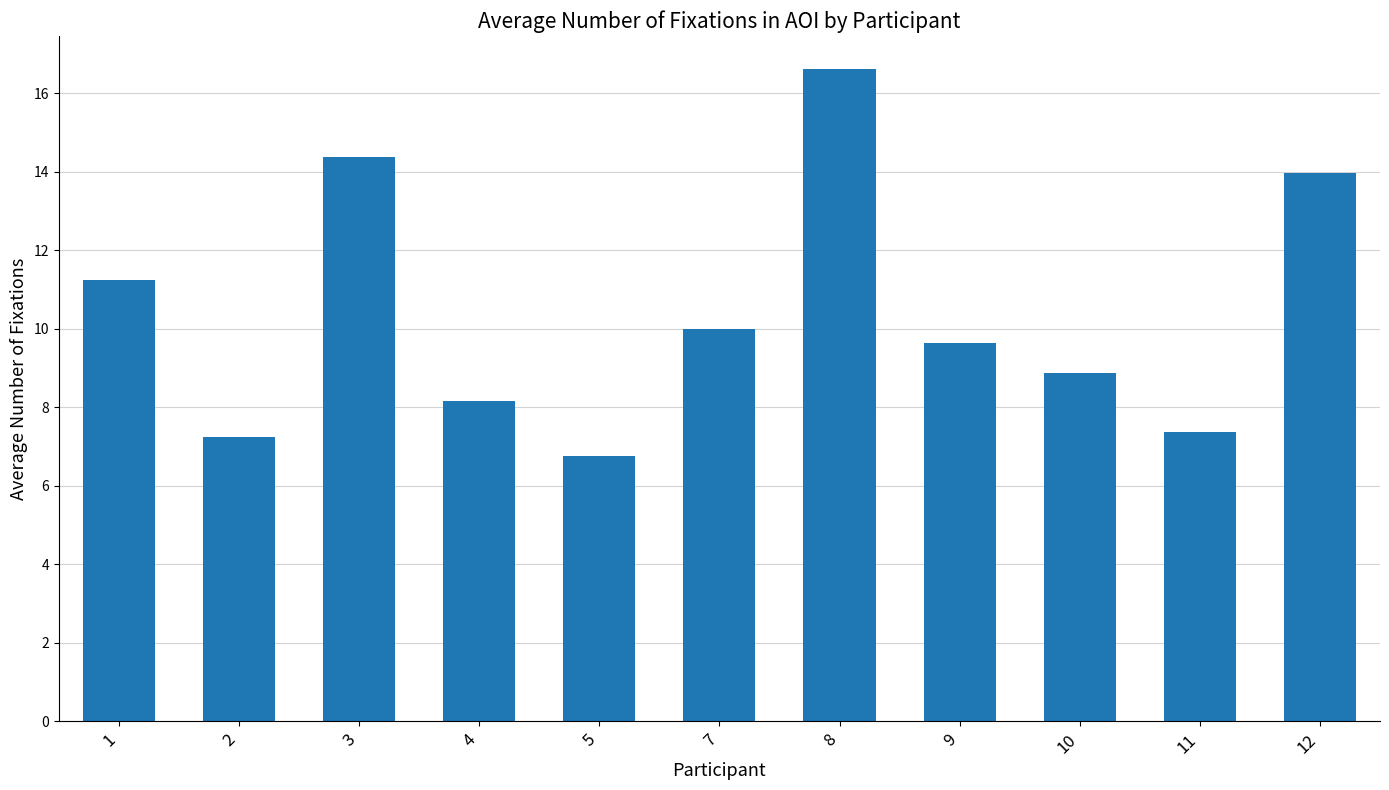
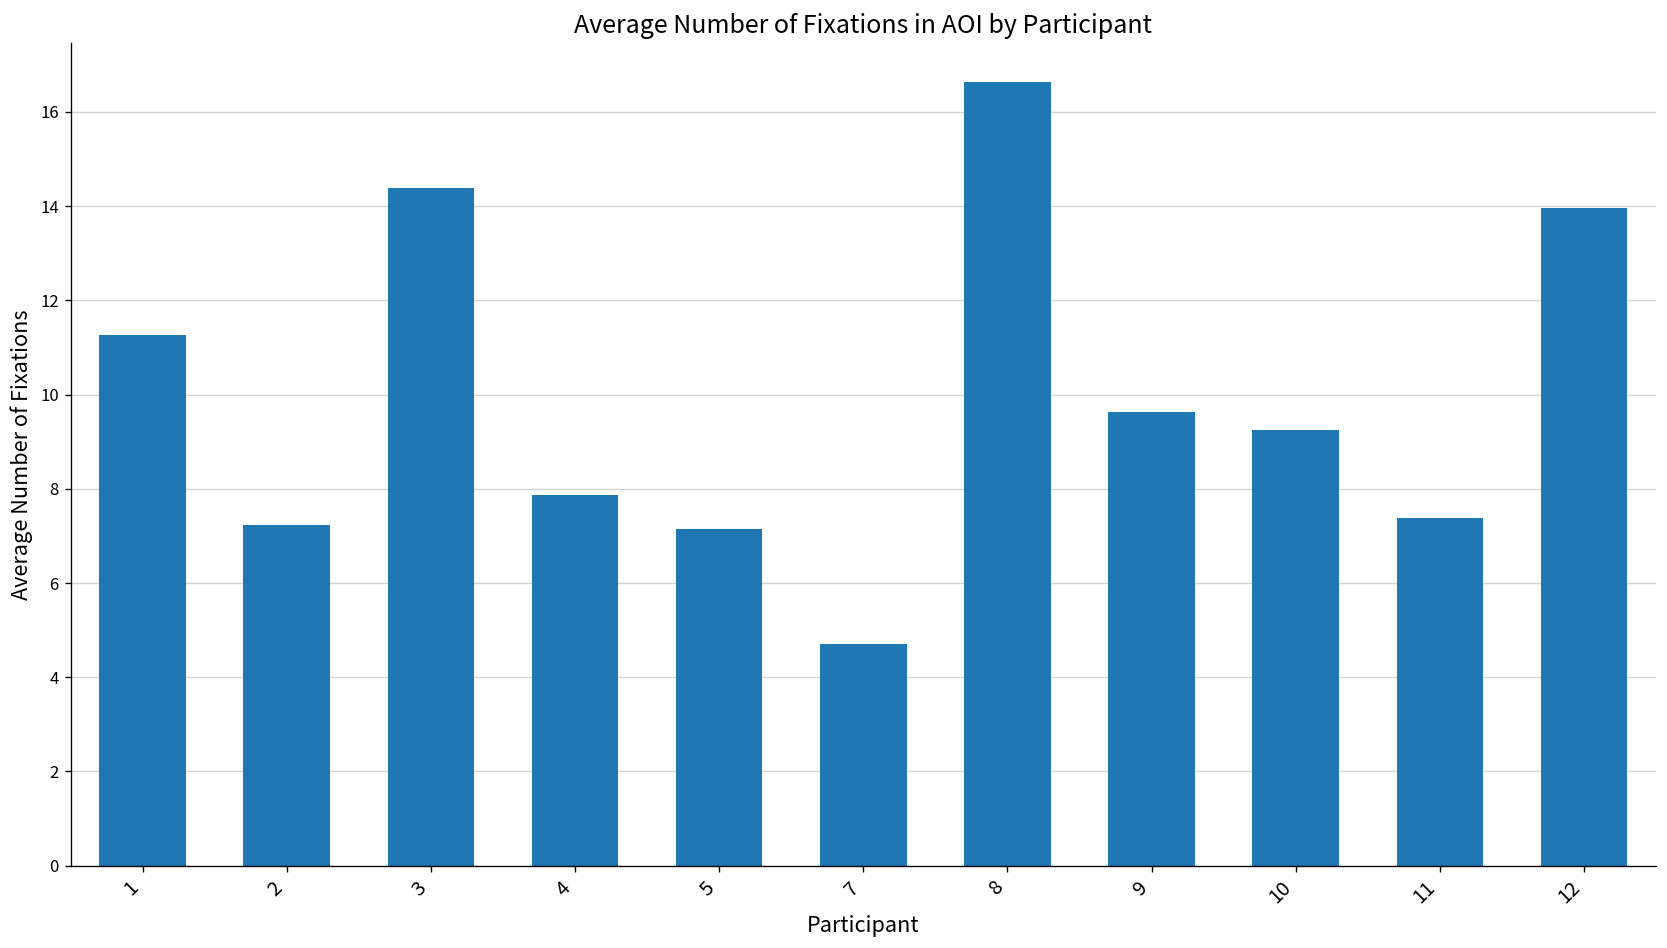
  {
    "1": 11.3,
    "2": 7.2,
    "3": 14.4,
-   "4": 8.2,
-   "5": 6.8,
-   "7": 10.0,
+   "4": 7.9,
+   "5": 7.1,
+   "7": 4.7,
    "8": 16.6,
    "9": 9.6,
-   "10": 8.9,
+   "10": 9.2,
    "11": 7.4,
    "12": 14.0
  }
